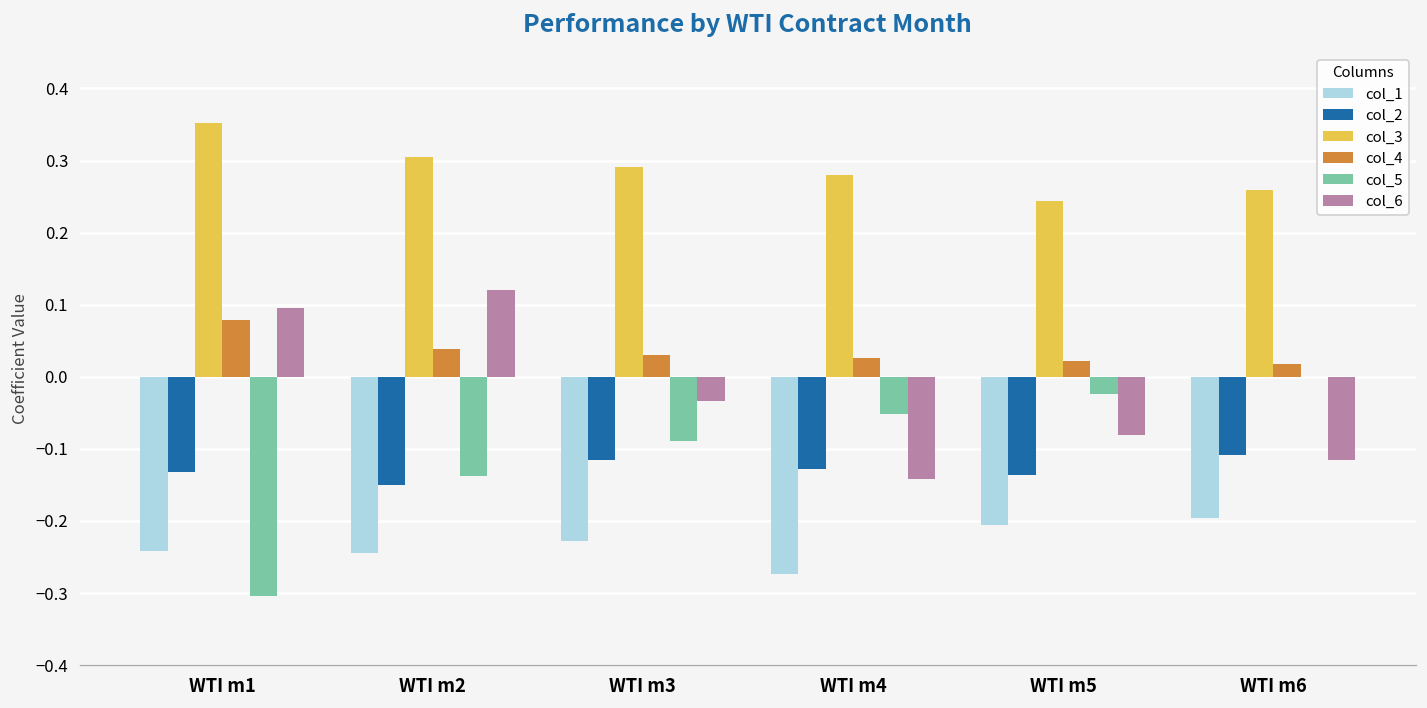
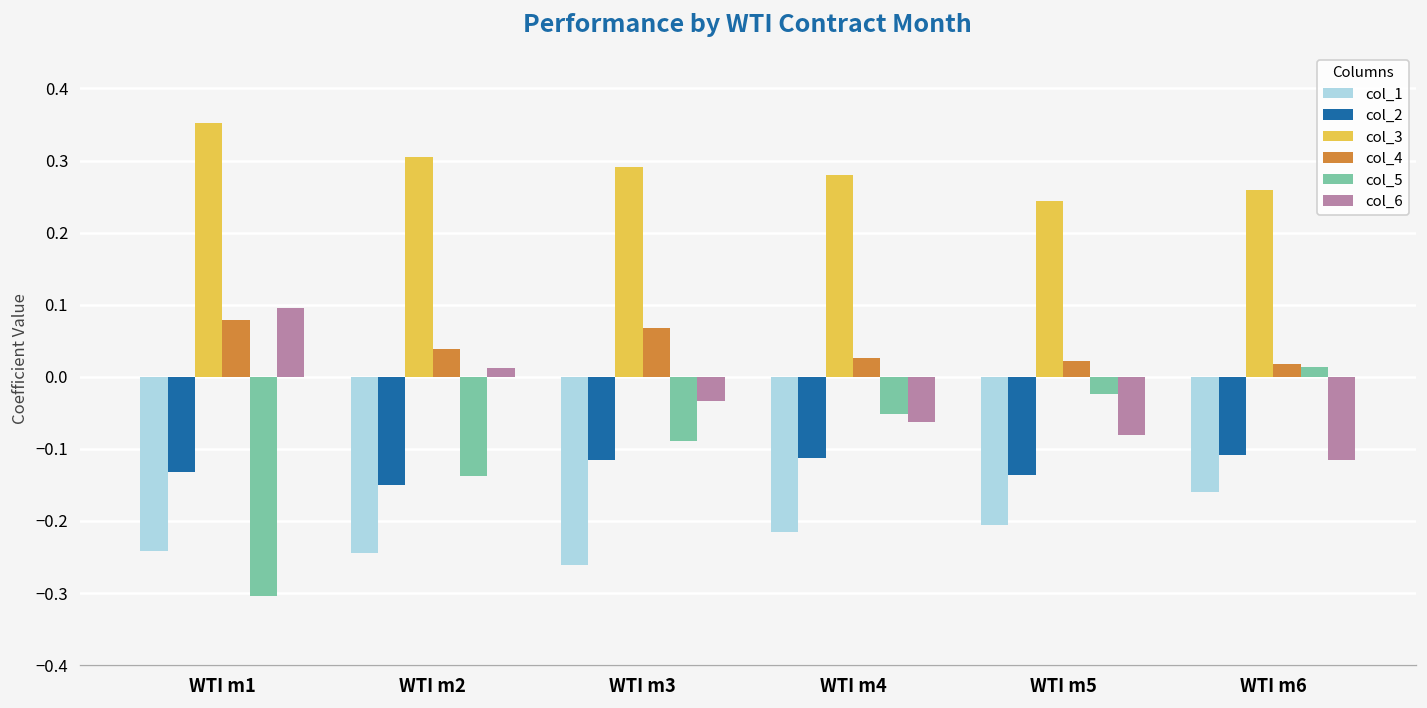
  {
    "col_1": {
      "WTI m1": -0.24,
      "WTI m2": -0.24,
-     "WTI m3": -0.23,
-     "WTI m4": -0.27,
+     "WTI m3": -0.26,
+     "WTI m4": -0.22,
      "WTI m5": -0.21,
-     "WTI m6": -0.20
+     "WTI m6": -0.16
    },
    "col_2": {
      "WTI m1": -0.13,
      "WTI m2": -0.15,
      "WTI m3": -0.12,
-     "WTI m4": -0.13,
+     "WTI m4": -0.11,
      "WTI m5": -0.14,
      "WTI m6": -0.11
    },
    "col_3": {
      "WTI m1": 0.35,
      "WTI m2": 0.31,
      "WTI m3": 0.29,
      "WTI m4": 0.28,
      "WTI m5": 0.24,
      "WTI m6": 0.26
    },
    "col_4": {
      "WTI m1": 0.08,
      "WTI m2": 0.04,
-     "WTI m3": 0.03,
+     "WTI m3": 0.07,
      "WTI m4": 0.03,
      "WTI m5": 0.02,
      "WTI m6": 0.02
    },
    "col_5": {
      "WTI m1": -0.30,
      "WTI m2": -0.14,
      "WTI m3": -0.09,
      "WTI m4": -0.05,
      "WTI m5": -0.02,
-     "WTI m6": 0.00
+     "WTI m6": 0.01
    },
    "col_6": {
      "WTI m1": 0.10,
-     "WTI m2": 0.12,
+     "WTI m2": 0.01,
      "WTI m3": -0.03,
-     "WTI m4": -0.14,
+     "WTI m4": -0.06,
      "WTI m5": -0.08,
      "WTI m6": -0.12
    }
  }
